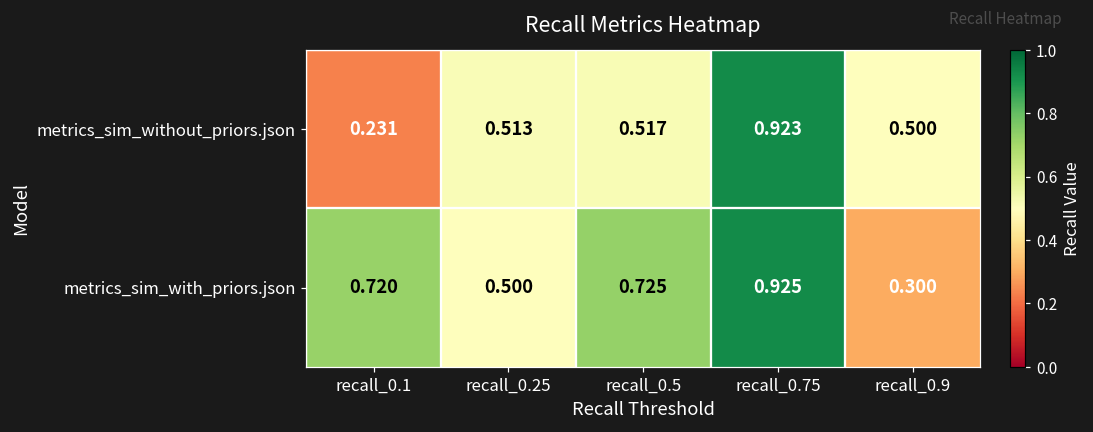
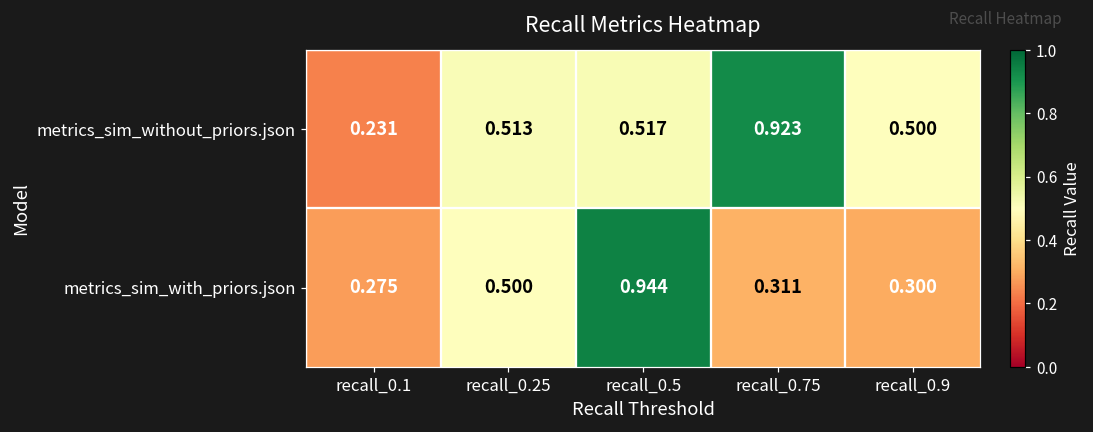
  {
    "metrics_sim_without_priors.json": {
      "recall_0.1": 0.231,
      "recall_0.25": 0.513,
      "recall_0.5": 0.517,
      "recall_0.75": 0.923,
      "recall_0.9": 0.500
    },
    "metrics_sim_with_priors.json": {
-     "recall_0.1": 0.720,
+     "recall_0.1": 0.275,
      "recall_0.25": 0.500,
-     "recall_0.5": 0.725,
-     "recall_0.75": 0.925,
+     "recall_0.5": 0.944,
+     "recall_0.75": 0.311,
      "recall_0.9": 0.300
    }
  }
